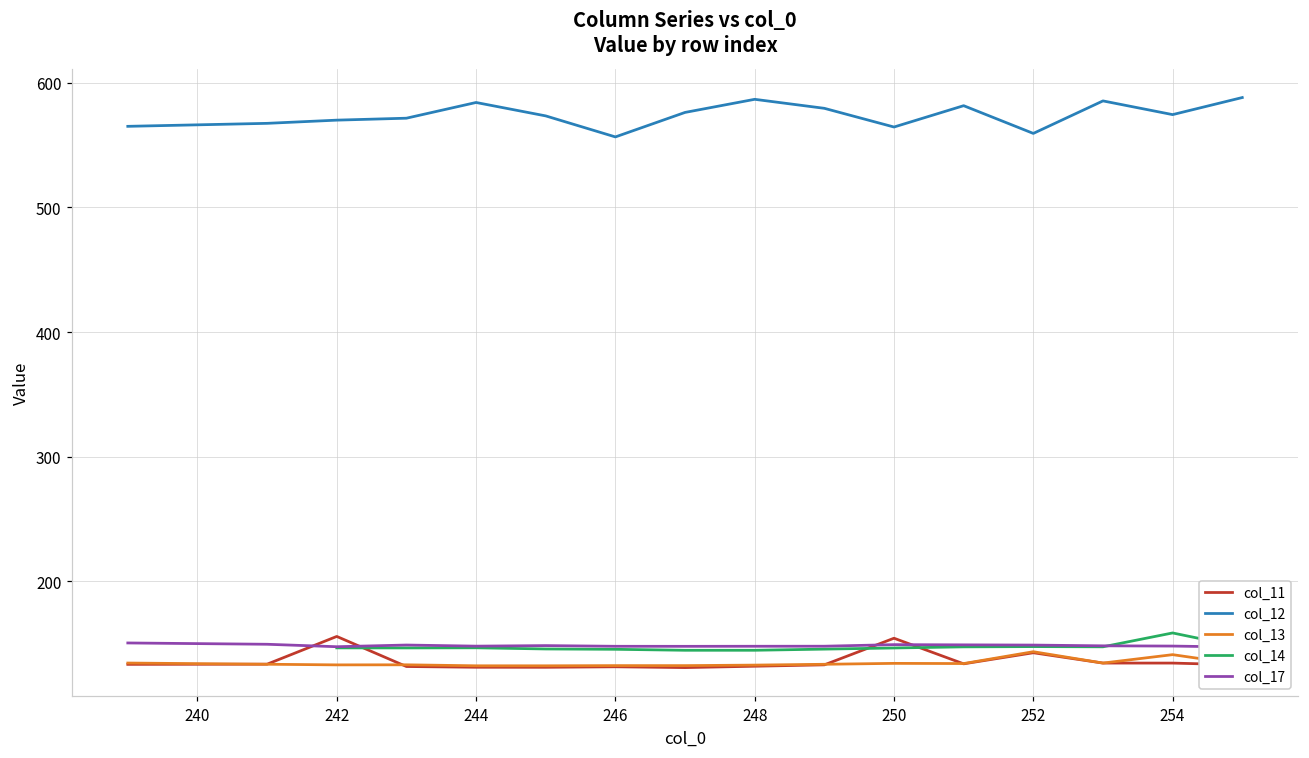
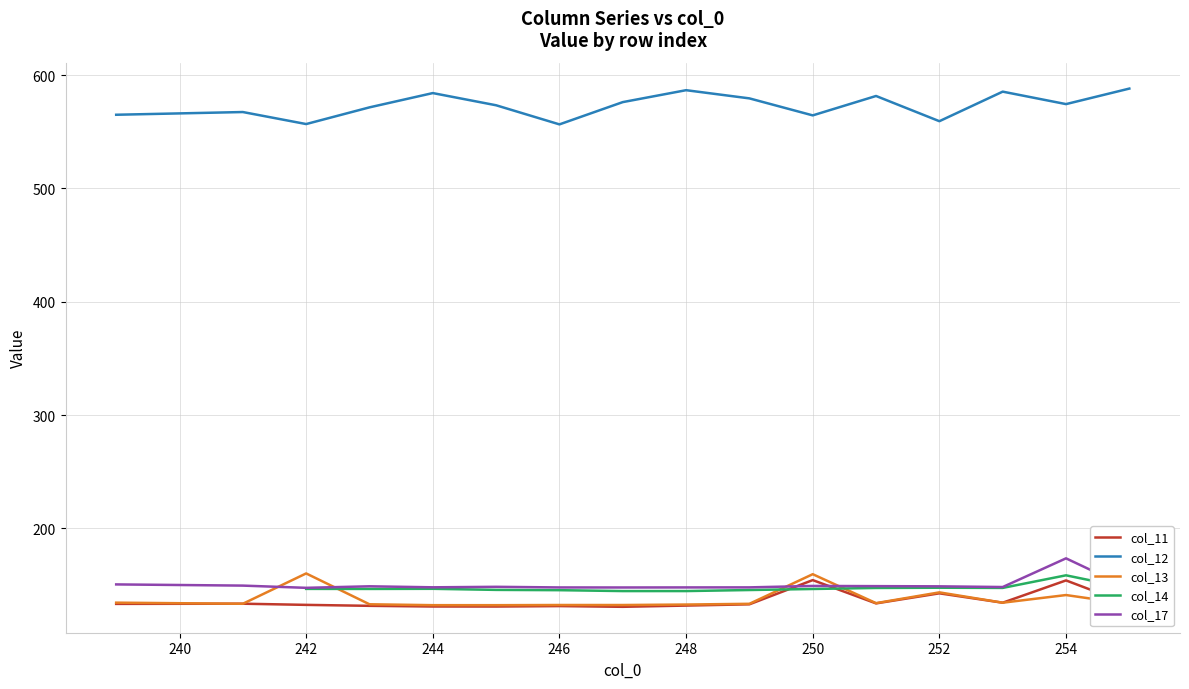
  {
    "col_11": {
-     "242": 156,
+     "242": 132,
      "250": 154,
-     "254": 134
+     "254": 154
    },
    "col_12": {
-     "242": 570,
+     "242": 557,
      "244": 584,
      "246": 557,
      "248": 587,
      "250": 564,
      "252": 559,
      "254": 574
    },
    "col_13": {
-     "242": 133,
-     "250": 134,
+     "242": 160,
+     "250": 160,
      "254": 141
    },
    "col_14": {
      "246": 145,
      "248": 145,
      "250": 146,
      "254": 159
    },
    "col_17": {
      "246": 148,
      "248": 148,
      "250": 149,
-     "254": 148
+     "254": 174
    }
  }
